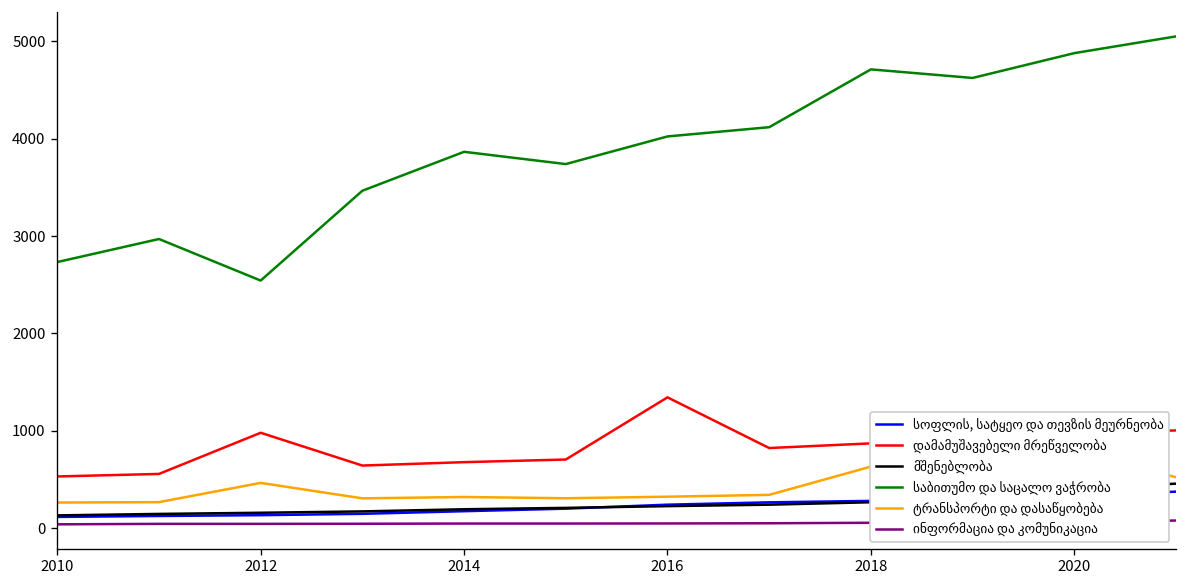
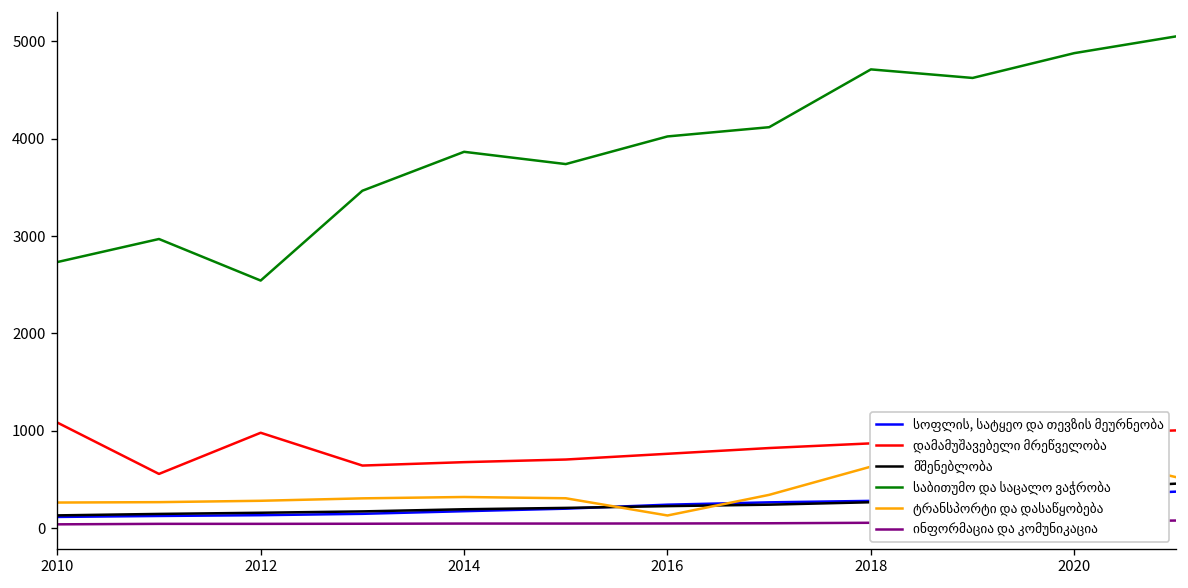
  {
    "დამამუშავებელი მრეწველობა": {
-     "2010": 500,
+     "2010": 1100,
      "2012": 1000,
      "2014": 700,
-     "2016": 1300
+     "2016": 800
    },
    "საბითუმო და საცალო ვაჭრობა": {
      "2010": 2700,
      "2012": 2500,
      "2014": 3900,
      "2016": 4000,
      "2018": 4700,
      "2020": 4900
    },
    "ტრანსპორტი და დასაწყობება": {
      "2010": 300,
-     "2012": 500,
+     "2012": 300,
      "2014": 300,
-     "2016": 300
+     "2016": 100
    },
    "ინფორმაცია და კომუნიკაცია": {
      "2010": 0,
      "2012": 0,
      "2014": 0,
      "2016": 0
    }
  }
